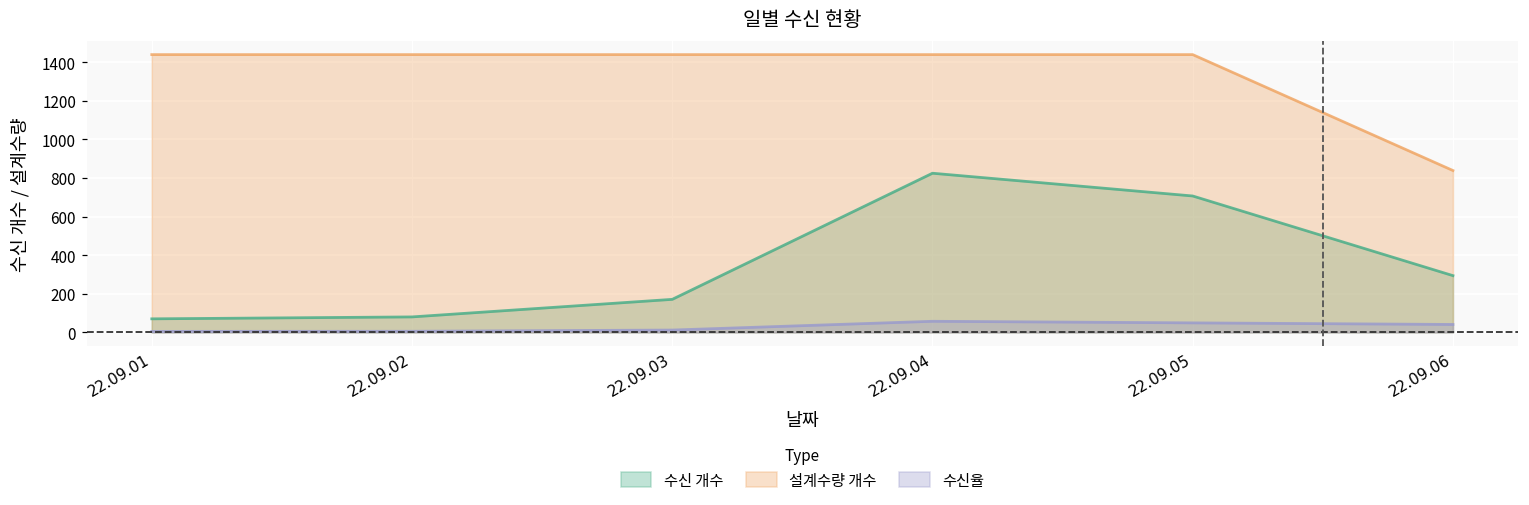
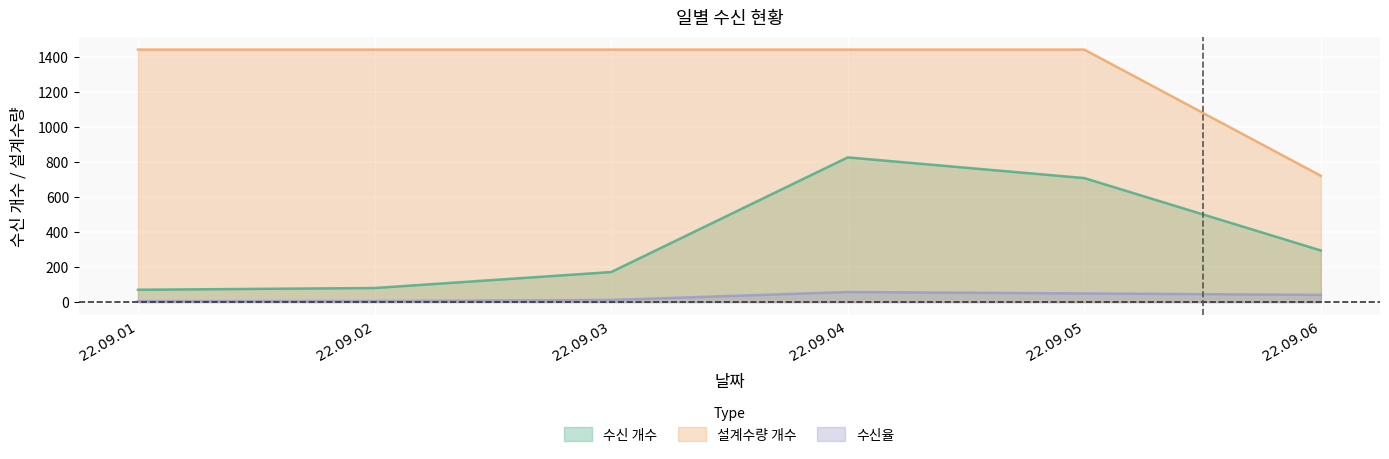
  {
    "설계수량 개수": {
      "22.09.01": 1440,
      "22.09.02": 1440,
      "22.09.03": 1440,
      "22.09.04": 1440,
      "22.09.05": 1440,
-     "22.09.06": 840
+     "22.09.06": 720
    }
  }
